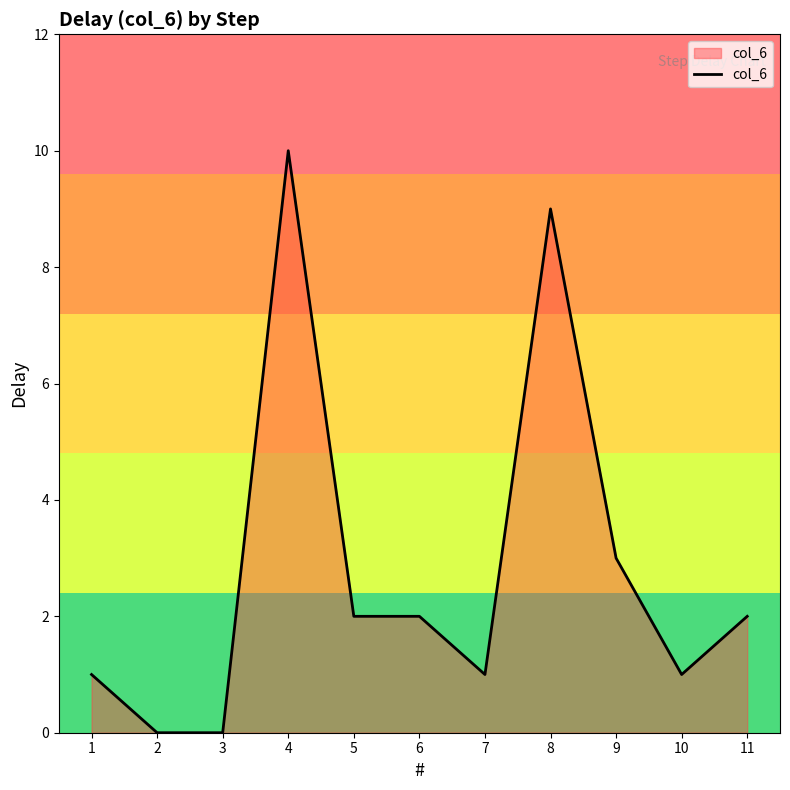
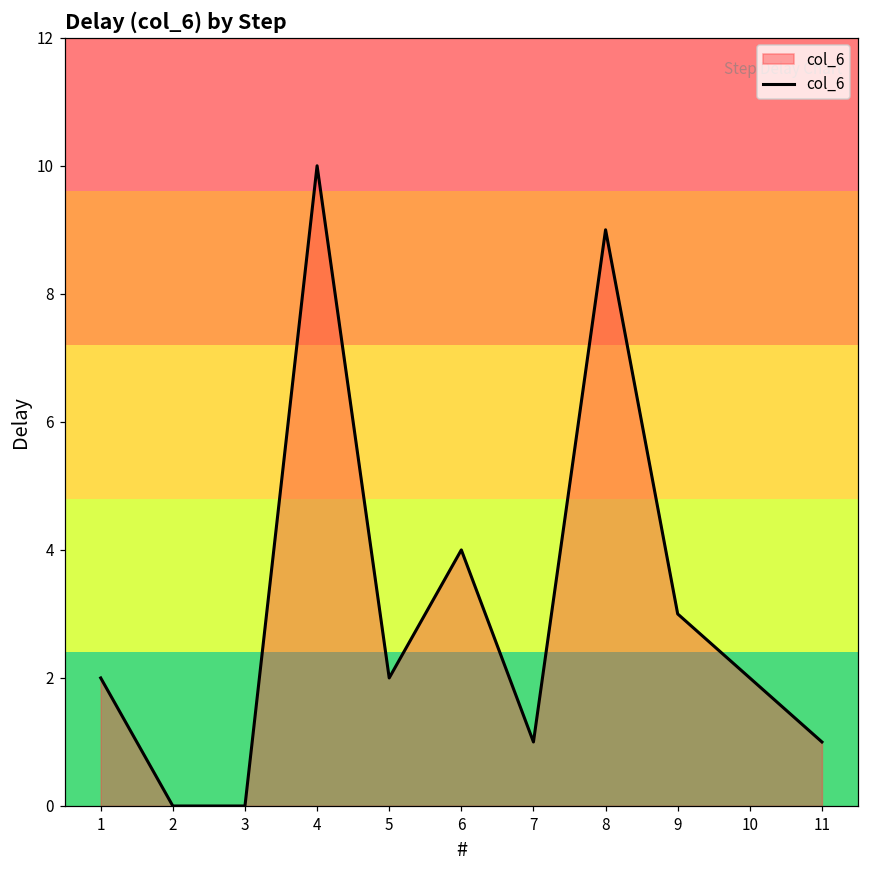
  {
-   "1": 1,
+   "1": 2,
    "2": 0,
    "3": 0,
    "4": 10,
    "5": 2,
-   "6": 2,
+   "6": 4,
    "7": 1,
    "8": 9,
    "9": 3,
-   "10": 1,
-   "11": 2
+   "10": 2,
+   "11": 1
  }
